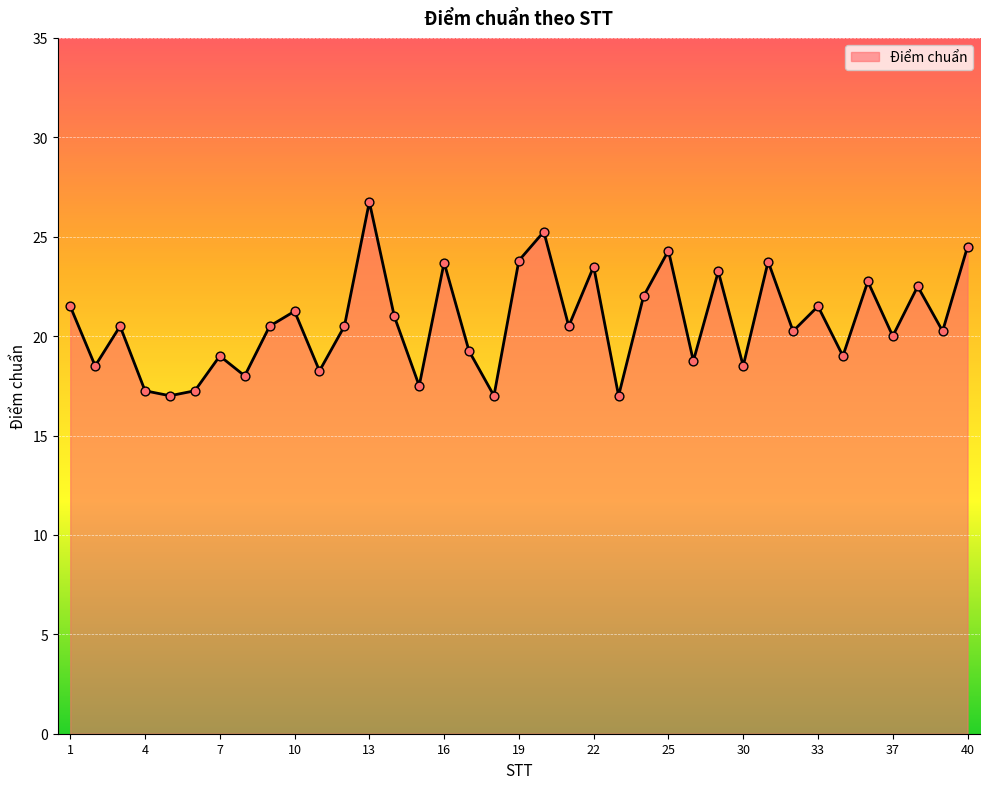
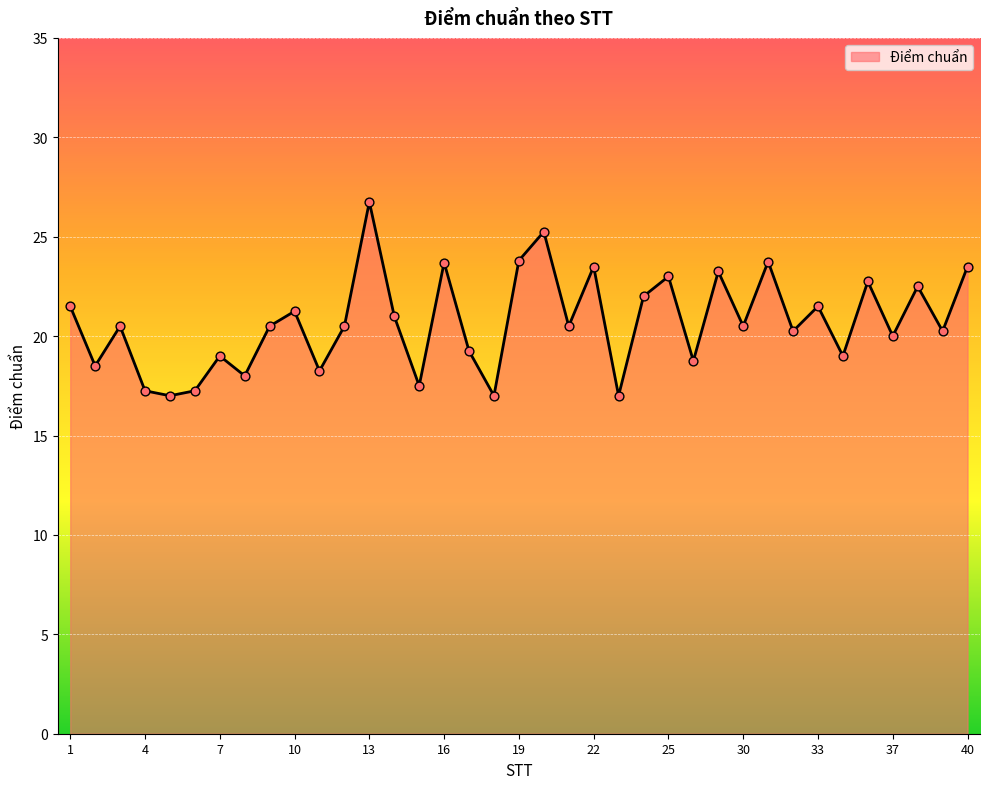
  {
    "1": 21.5,
    "4": 17.3,
    "7": 19.0,
    "10": 21.3,
    "13": 26.8,
    "16": 23.7,
    "19": 23.8,
    "22": 23.5,
-   "25": 24.3,
-   "30": 18.5,
+   "25": 23.0,
+   "30": 20.5,
    "33": 21.5,
    "37": 20.0,
-   "40": 24.5
+   "40": 23.5
  }
